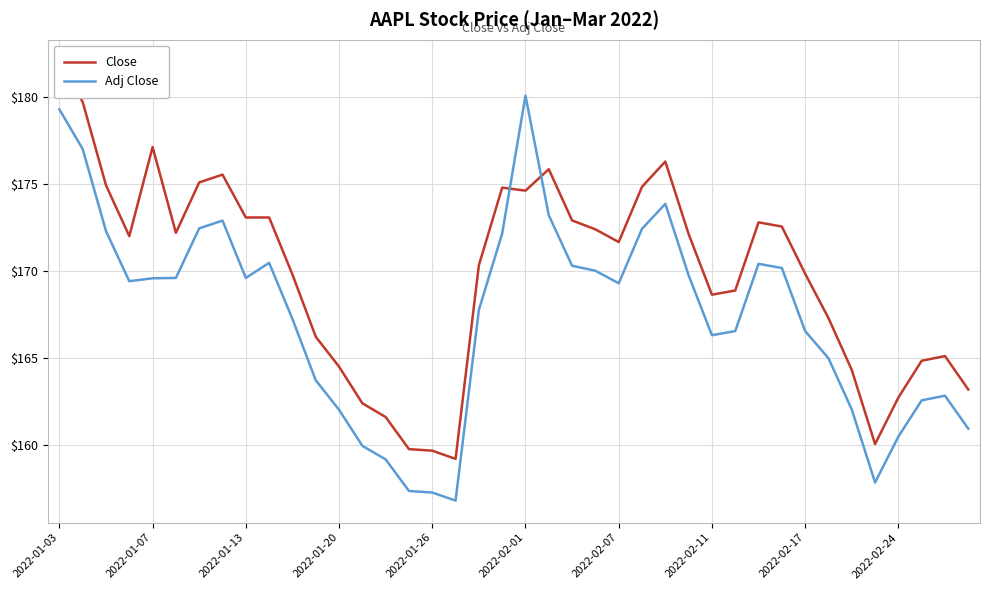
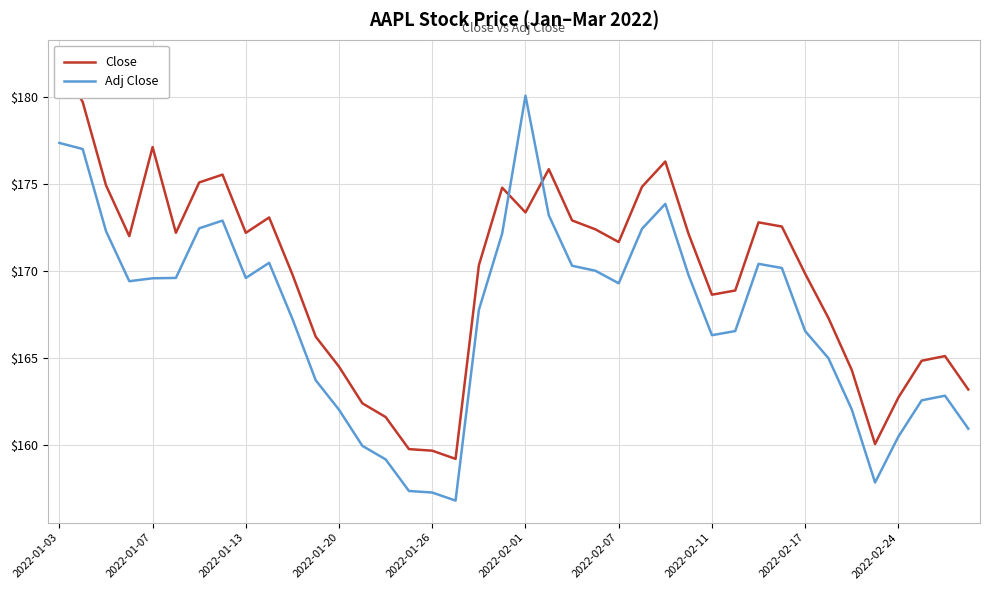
  {
    "Close": {
      "2022-01-07": "$177.1",
-     "2022-01-13": "$173.1",
+     "2022-01-13": "$172.2",
      "2022-01-20": "$164.5",
      "2022-01-26": "$159.7",
-     "2022-02-01": "$174.6",
+     "2022-02-01": "$173.4",
      "2022-02-07": "$171.7",
      "2022-02-11": "$168.6",
      "2022-02-17": "$169.8",
      "2022-02-24": "$162.7"
    },
    "Adj Close": {
-     "2022-01-03": "$179.3",
+     "2022-01-03": "$177.3",
      "2022-01-07": "$169.6",
      "2022-01-13": "$169.6",
      "2022-01-20": "$162.0",
      "2022-01-26": "$157.3",
      "2022-02-01": "$180.1",
      "2022-02-07": "$169.3",
      "2022-02-11": "$166.3",
      "2022-02-17": "$166.6",
      "2022-02-24": "$160.5"
    }
  }
